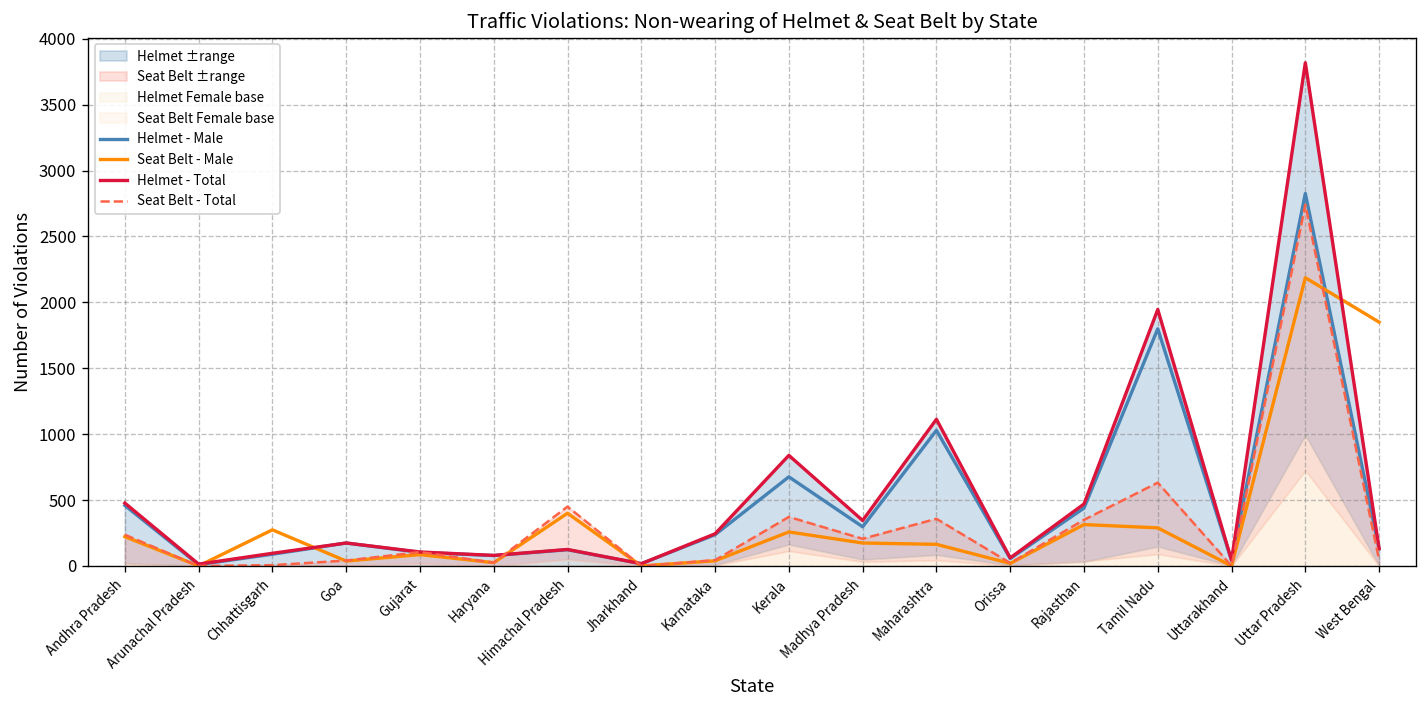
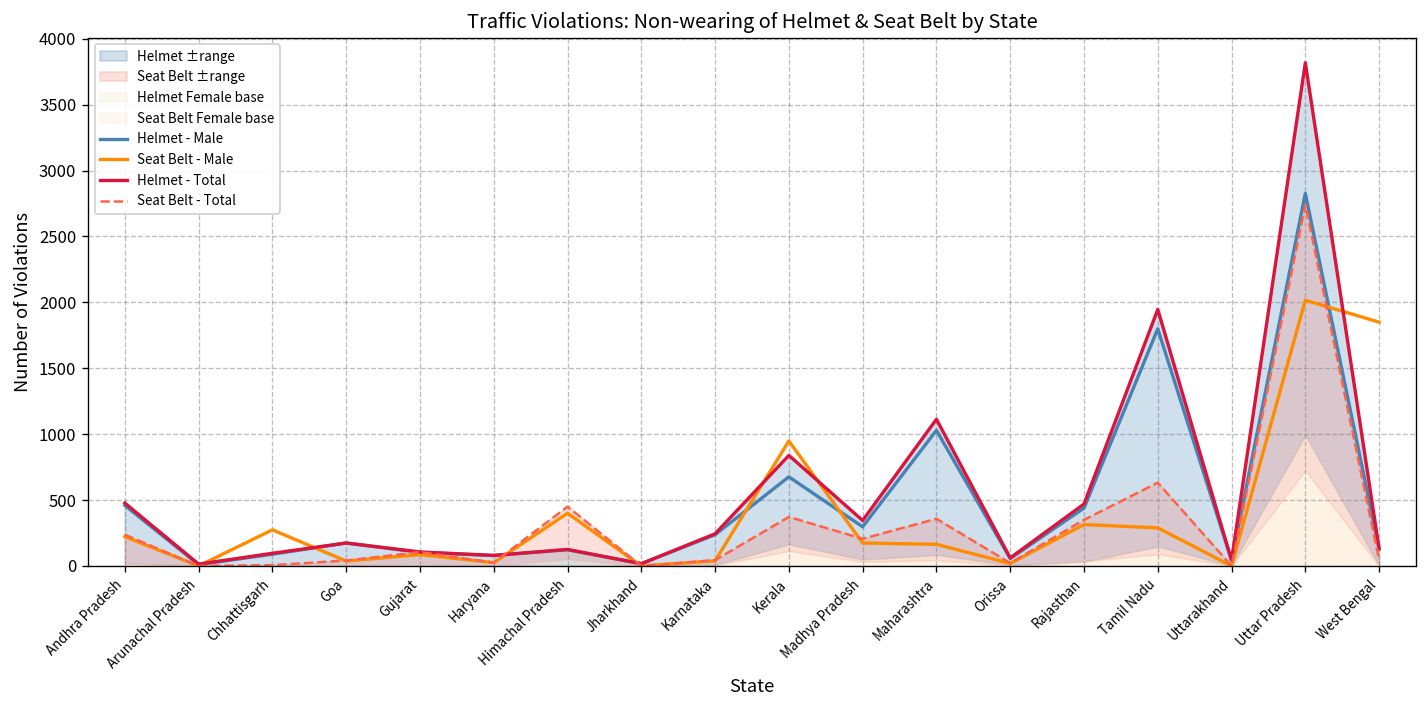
  {
    "Seat Belt - Male": {
      "Chhattisgarh": 270,
      "Himachal Pradesh": 400,
-     "Kerala": 260,
+     "Kerala": 950,
      "Madhya Pradesh": 170,
      "Maharashtra": 160,
      "Rajasthan": 310,
      "Tamil Nadu": 290,
-     "Uttar Pradesh": 2190,
+     "Uttar Pradesh": 2020,
      "West Bengal": 1850
    }
  }
